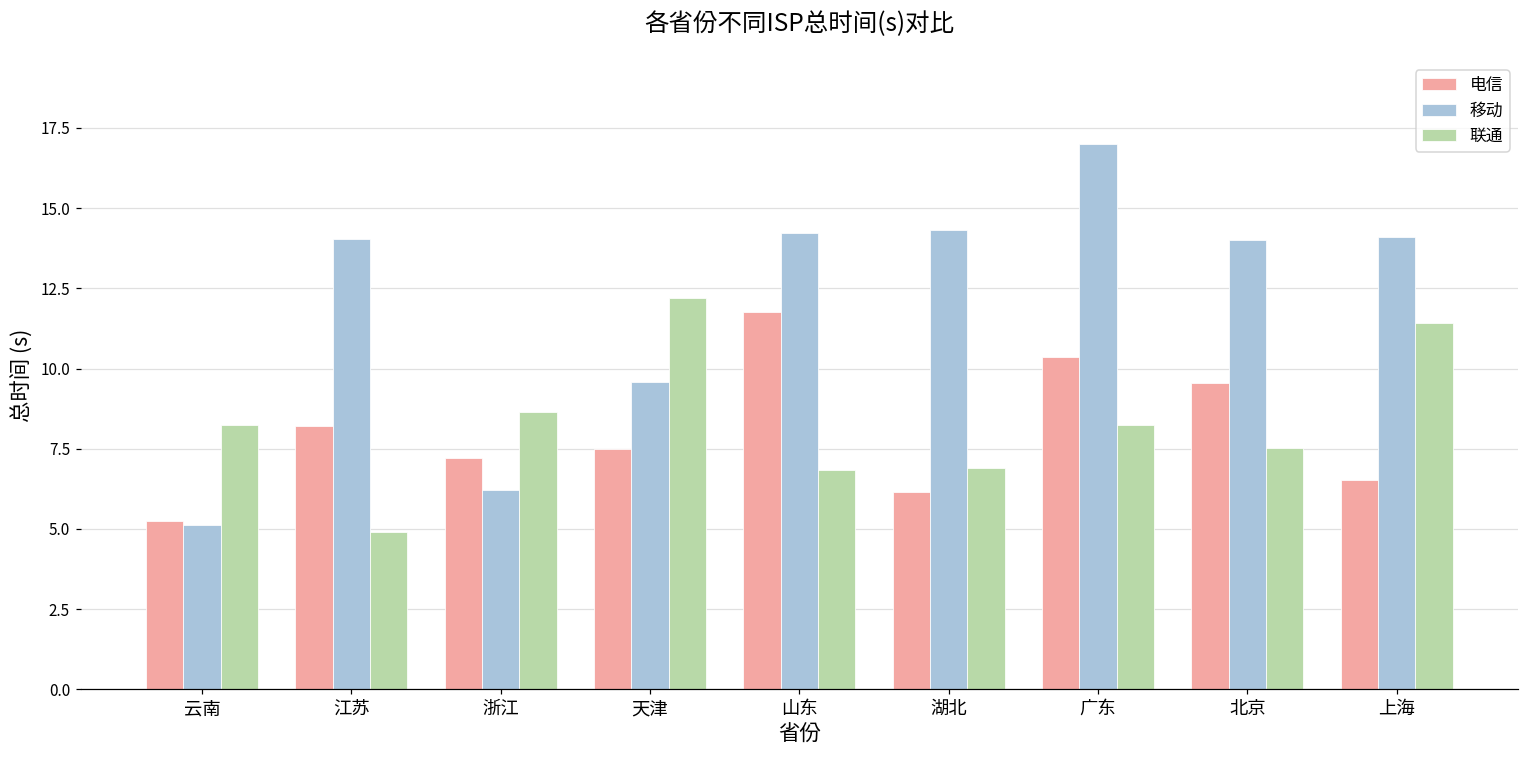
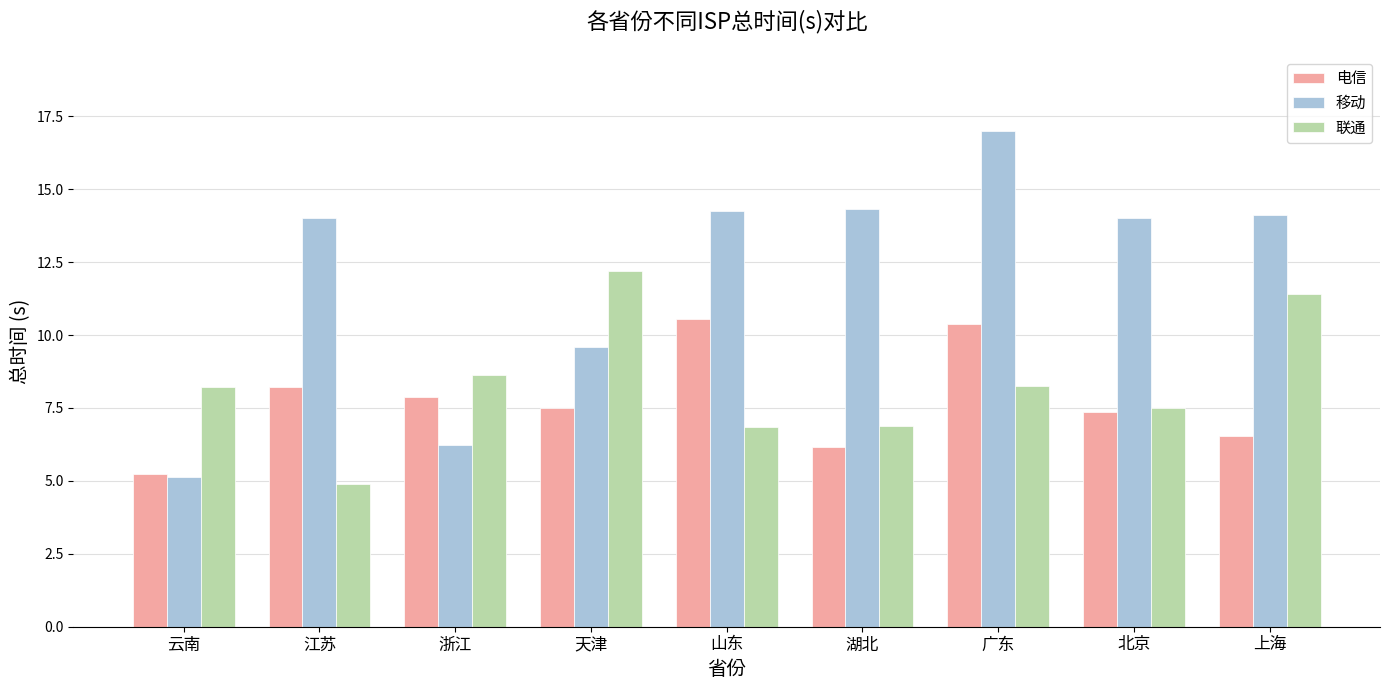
  {
    "电信": {
      "云南": 5.2,
      "江苏": 8.2,
-     "浙江": 7.2,
+     "浙江": 7.9,
      "天津": 7.5,
-     "山东": 11.8,
+     "山东": 10.6,
      "湖北": 6.2,
      "广东": 10.4,
-     "北京": 9.5,
+     "北京": 7.3,
      "上海": 6.5
    }
  }
